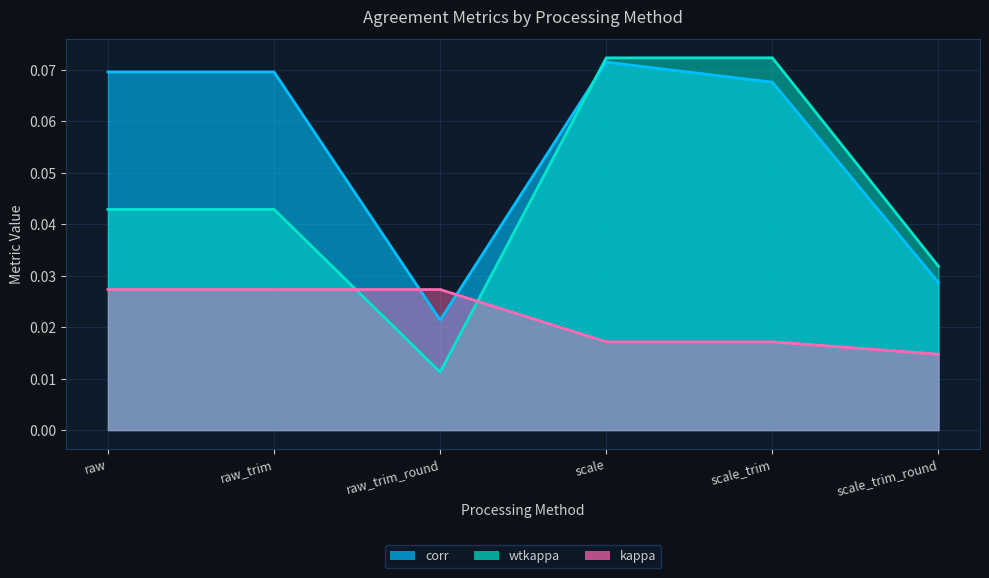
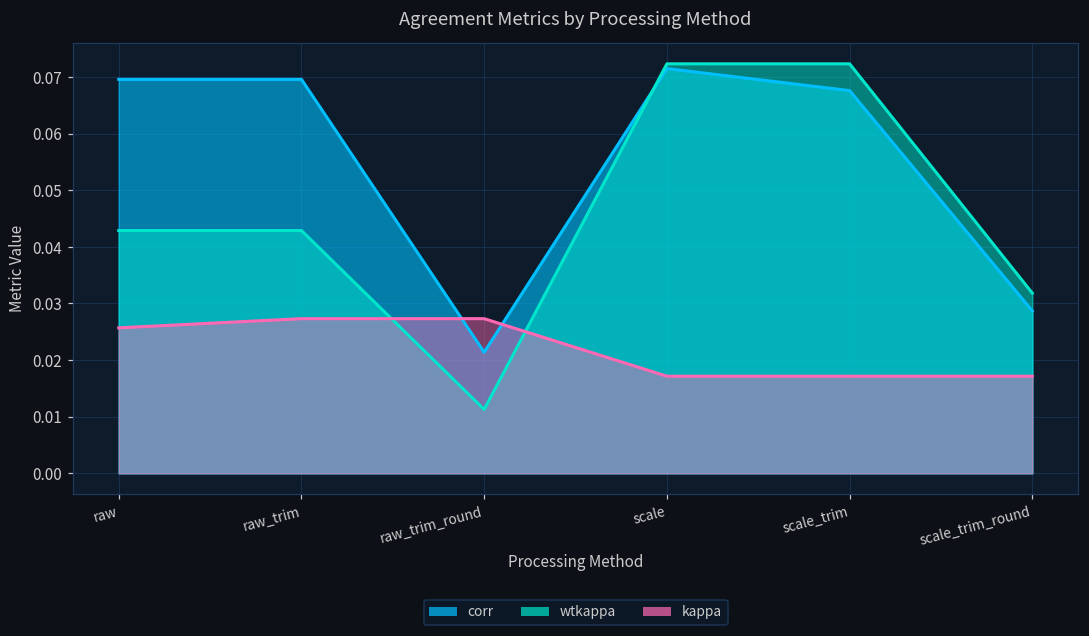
  {
    "corr": {
      "raw": 0.070,
      "raw_trim": 0.070,
      "raw_trim_round": 0.021,
      "scale": 0.071,
      "scale_trim": 0.068,
      "scale_trim_round": 0.029
    },
    "wtkappa": {
      "raw": 0.043,
      "raw_trim": 0.043,
      "raw_trim_round": 0.011,
      "scale": 0.072,
      "scale_trim": 0.072,
      "scale_trim_round": 0.032
    },
    "kappa": {
-     "raw": 0.027,
+     "raw": 0.026,
      "raw_trim": 0.027,
      "raw_trim_round": 0.027,
      "scale": 0.017,
      "scale_trim": 0.017,
-     "scale_trim_round": 0.015
+     "scale_trim_round": 0.017
    }
  }
